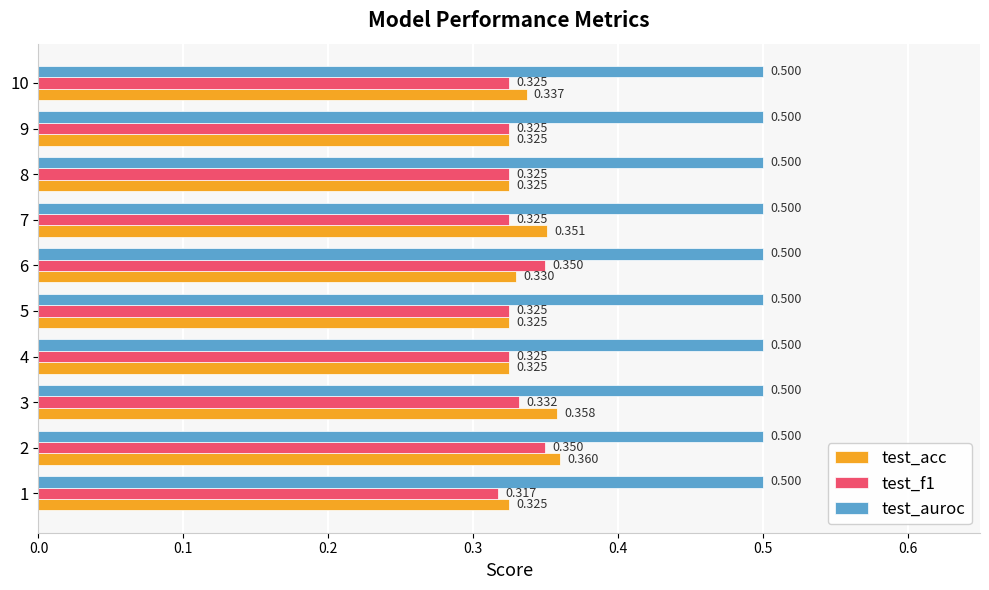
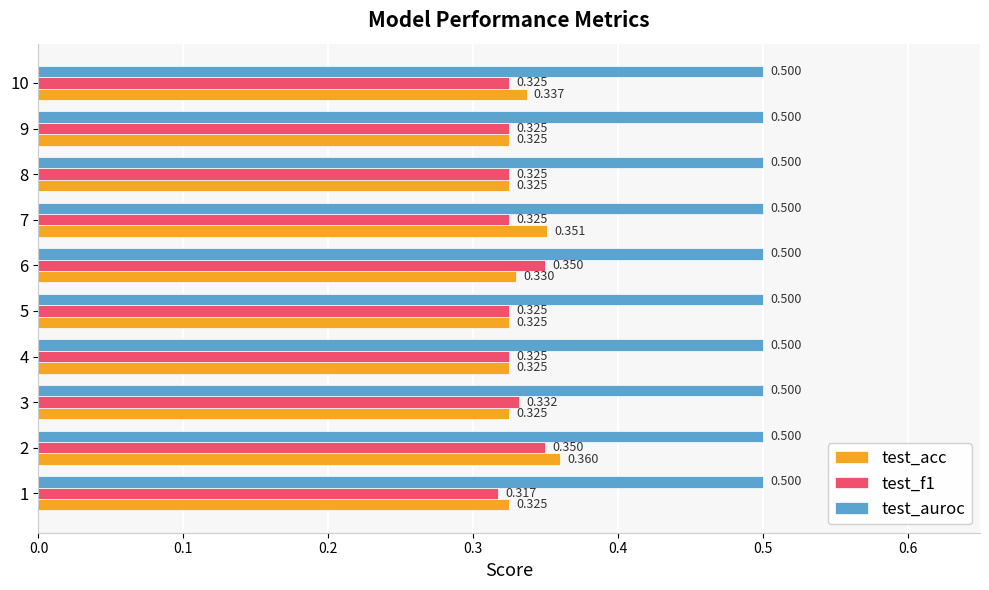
  {
    "test_acc": {
      "10": 0.337,
      "9": 0.325,
      "8": 0.325,
      "7": 0.351,
      "6": 0.330,
      "5": 0.325,
      "4": 0.325,
-     "3": 0.358,
+     "3": 0.325,
      "2": 0.360,
      "1": 0.325
    },
    "test_f1": {
      "10": 0.325,
      "9": 0.325,
      "8": 0.325,
      "7": 0.325,
      "6": 0.350,
      "5": 0.325,
      "4": 0.325,
      "3": 0.332,
      "2": 0.350,
      "1": 0.317
    },
    "test_auroc": {
      "10": 0.500,
      "9": 0.500,
      "8": 0.500,
      "7": 0.500,
      "6": 0.500,
      "5": 0.500,
      "4": 0.500,
      "3": 0.500,
      "2": 0.500,
      "1": 0.500
    }
  }
